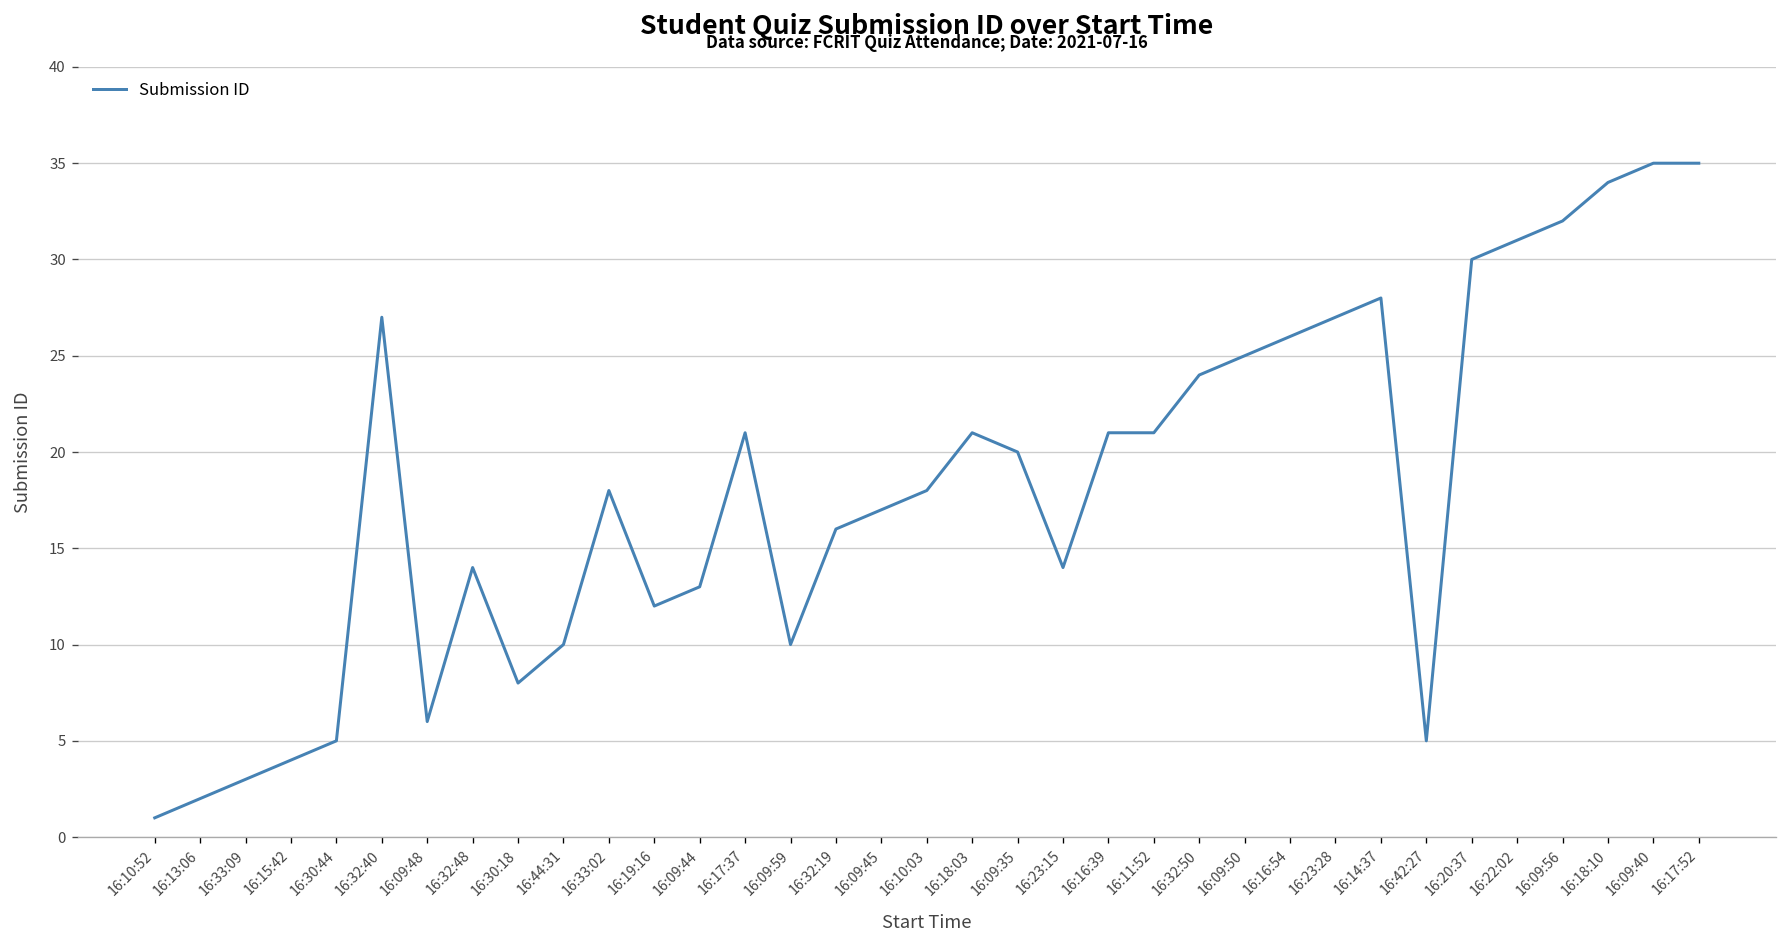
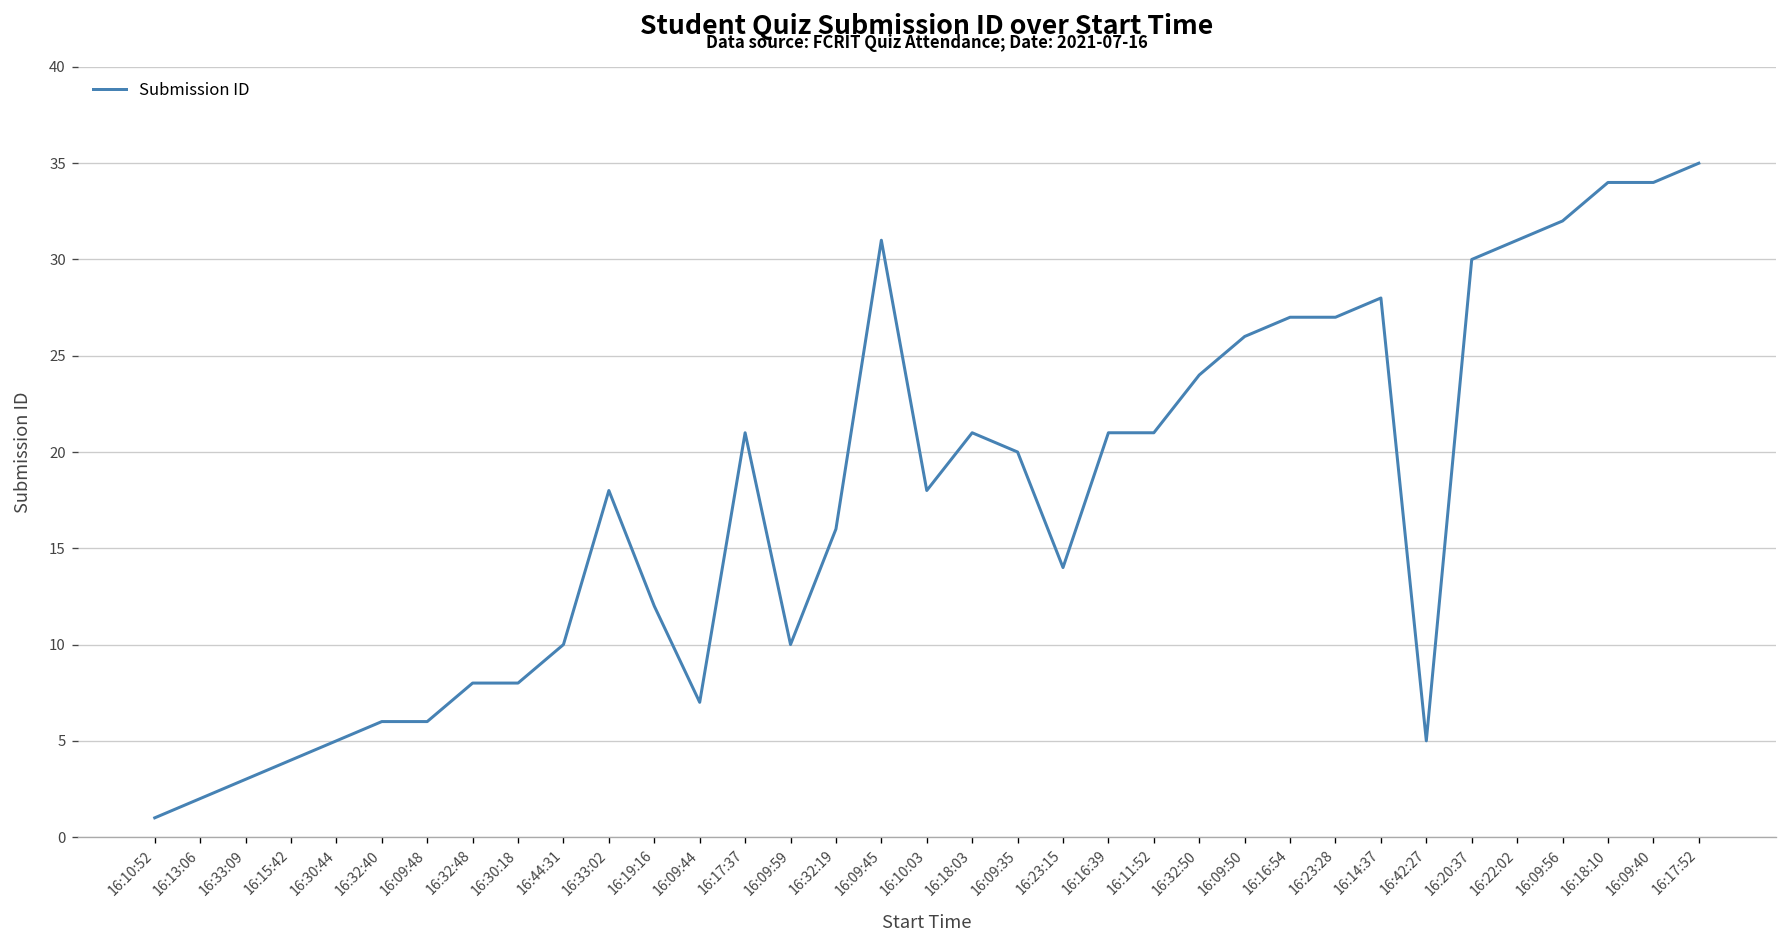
  {
    "16:10:52": 1,
    "16:13:06": 2,
    "16:33:09": 3,
    "16:15:42": 4,
    "16:30:44": 5,
-   "16:32:40": 27,
+   "16:32:40": 6,
    "16:09:48": 6,
-   "16:32:48": 14,
+   "16:32:48": 8,
    "16:30:18": 8,
    "16:44:31": 10,
    "16:33:02": 18,
    "16:19:16": 12,
-   "16:09:44": 13,
+   "16:09:44": 7,
    "16:17:37": 21,
    "16:09:59": 10,
    "16:32:19": 16,
-   "16:09:45": 17,
+   "16:09:45": 31,
    "16:10:03": 18,
    "16:18:03": 21,
    "16:09:35": 20,
    "16:23:15": 14,
    "16:16:39": 21,
    "16:11:52": 21,
    "16:32:50": 24,
-   "16:09:50": 25,
-   "16:16:54": 26,
+   "16:09:50": 26,
+   "16:16:54": 27,
    "16:23:28": 27,
    "16:14:37": 28,
    "16:42:27": 5,
    "16:20:37": 30,
    "16:22:02": 31,
    "16:09:56": 32,
    "16:18:10": 34,
-   "16:09:40": 35,
+   "16:09:40": 34,
    "16:17:52": 35
  }
